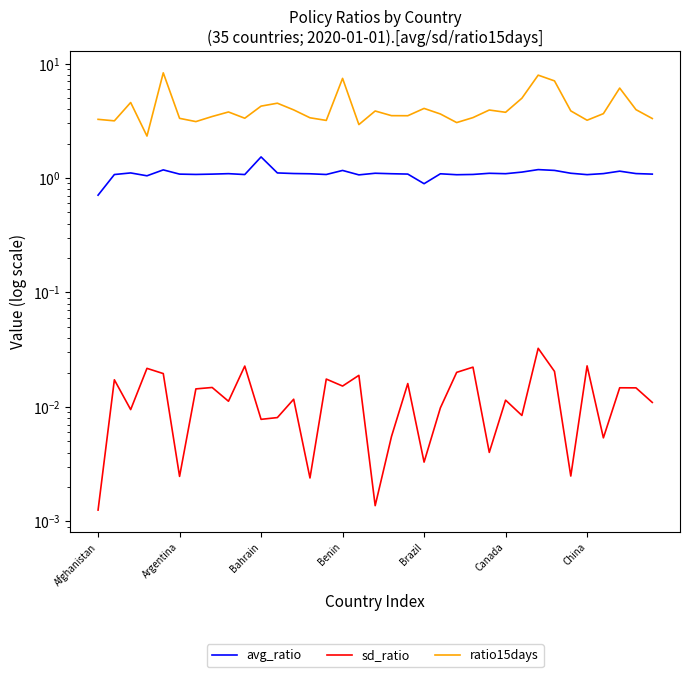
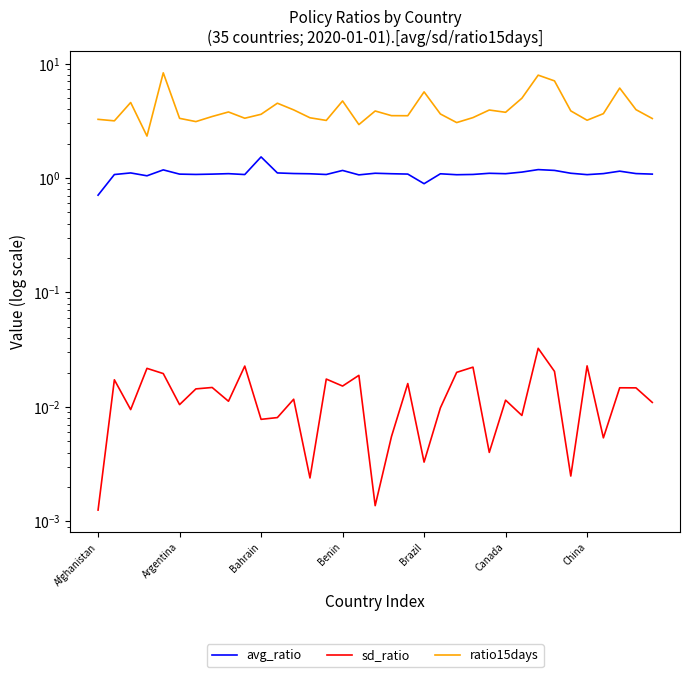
  {
    "avg_ratio": {
      "Afghanistan": 0.7,
      "Argentina": 1.1,
      "Bahrain": 1.5,
      "Benin": 1.2,
      "Brazil": 0.9,
      "Canada": 1.1,
      "China": 1.1
    },
    "sd_ratio": {
      "Afghanistan": 0.0013,
-     "Argentina": 0.0025,
+     "Argentina": 0.010,
      "Bahrain": 0.008,
      "Benin": 0.015,
      "Brazil": 0.0033,
      "Canada": 0.011,
      "China": 0.023
    },
    "ratio15days": {
      "Afghanistan": 3.3,
      "Argentina": 3.3,
-     "Bahrain": 4.2,
-     "Benin": 7,
-     "Brazil": 4.1,
+     "Bahrain": 3.6,
+     "Benin": 4.7,
+     "Brazil": 6,
      "Canada": 3.8,
      "China": 3.2
    }
  }
